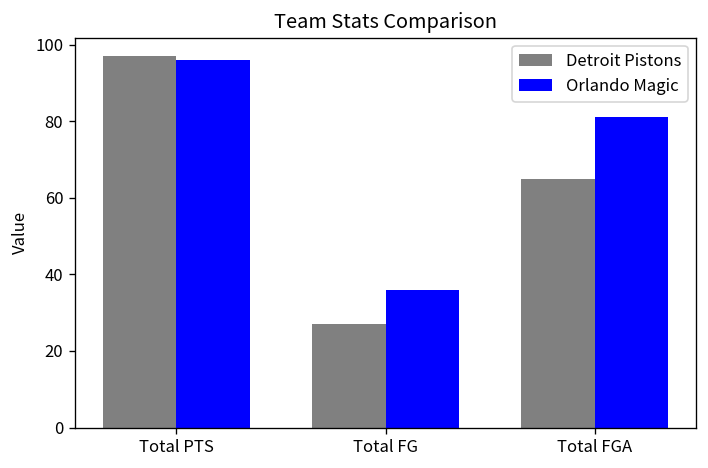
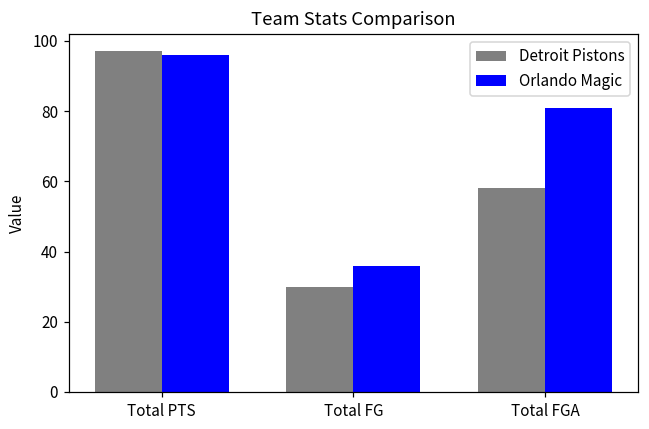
  {
    "Detroit Pistons": {
      "Total PTS": 97,
-     "Total FG": 27,
-     "Total FGA": 65
+     "Total FG": 30,
+     "Total FGA": 58
    },
    "Orlando Magic": {
      "Total PTS": 96,
      "Total FG": 36,
      "Total FGA": 81
    }
  }
